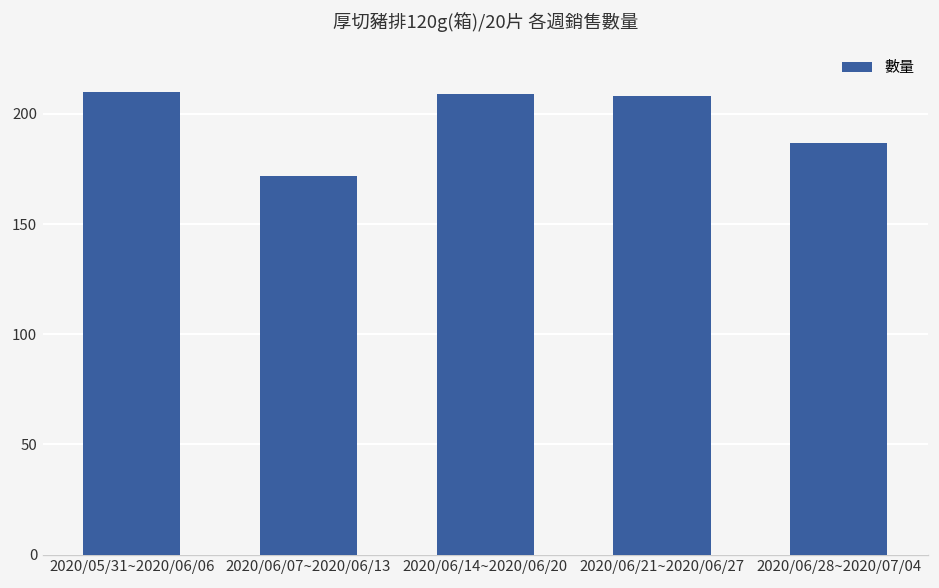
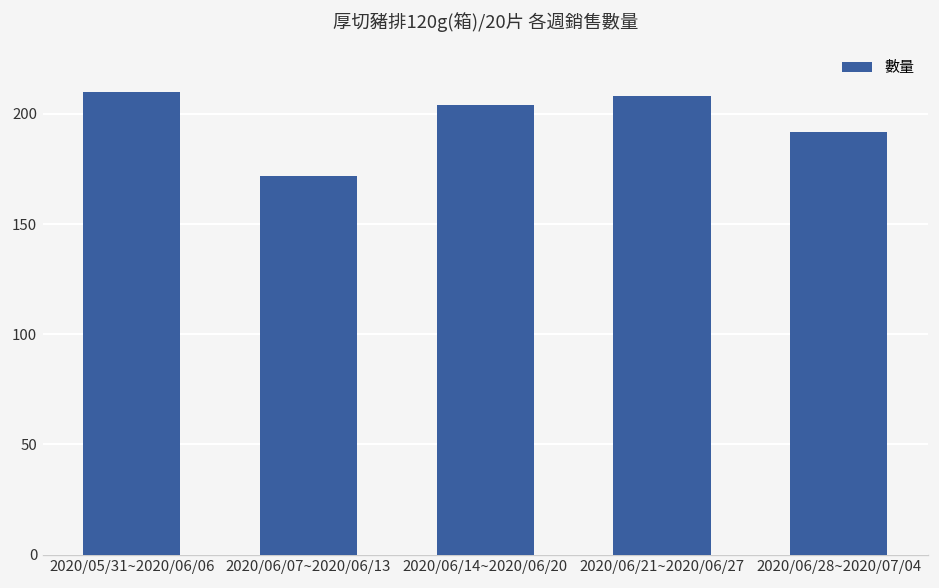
  {
    "2020/05/31~2020/06/06": 210,
    "2020/06/07~2020/06/13": 172,
-   "2020/06/14~2020/06/20": 209,
+   "2020/06/14~2020/06/20": 204,
    "2020/06/21~2020/06/27": 208,
-   "2020/06/28~2020/07/04": 187
+   "2020/06/28~2020/07/04": 192
  }
